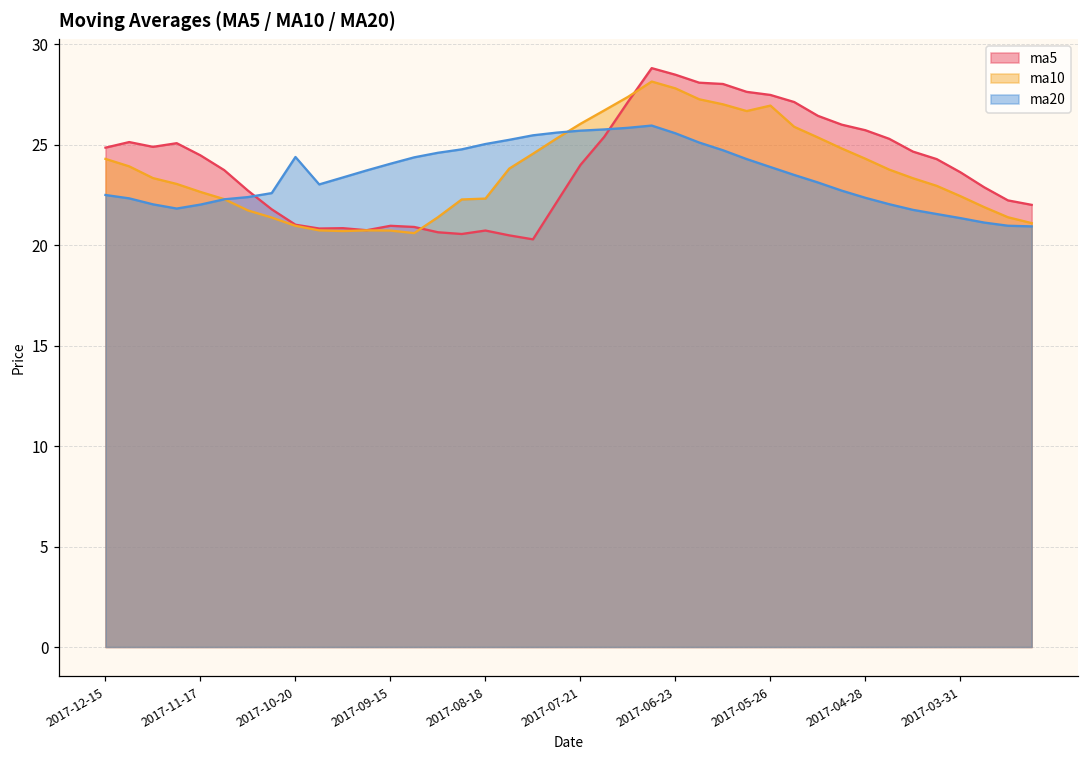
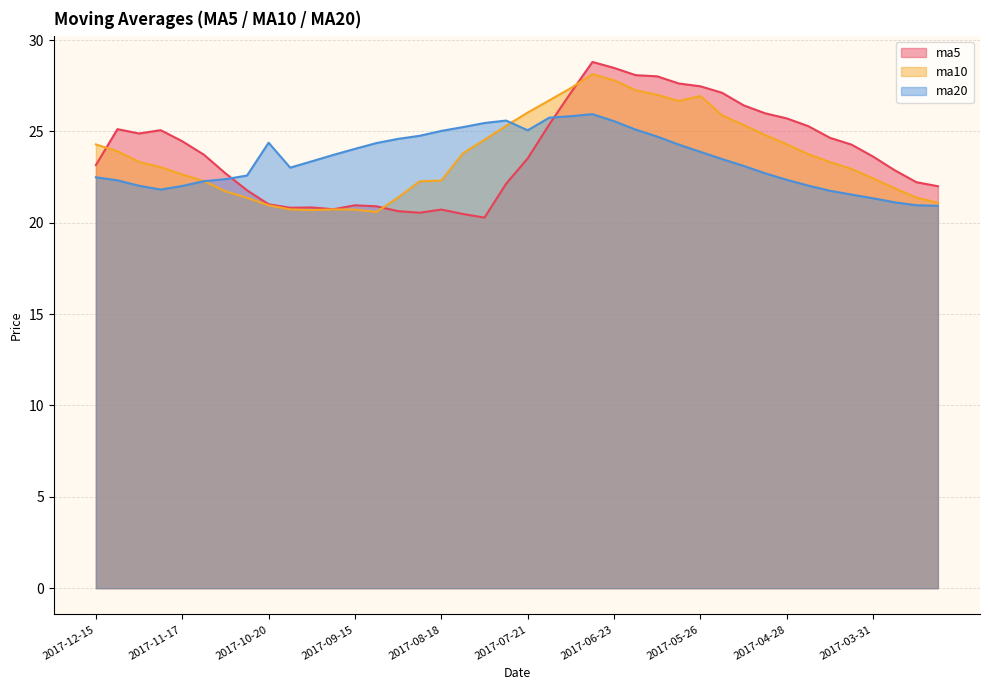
  {
    "ma5": {
-     "2017-12-15": 24.8,
+     "2017-12-15": 23.2,
      "2017-11-17": 24.5,
      "2017-09-15": 21.0,
      "2017-08-18": 20.7,
-     "2017-07-21": 24.0,
+     "2017-07-21": 23.5,
      "2017-06-23": 28.5,
      "2017-05-26": 27.5,
      "2017-04-28": 25.7,
      "2017-03-31": 23.6
    },
    "ma10": {
      "2017-12-15": 24.3,
      "2017-11-17": 22.6,
      "2017-09-15": 20.7,
      "2017-08-18": 22.3,
      "2017-07-21": 26.0,
      "2017-06-23": 27.8,
      "2017-05-26": 26.9,
      "2017-04-28": 24.3,
      "2017-03-31": 22.4
    },
    "ma20": {
      "2017-12-15": 22.5,
      "2017-11-17": 22.0,
      "2017-10-20": 24.4,
      "2017-09-15": 24.0,
      "2017-08-18": 25.0,
-     "2017-07-21": 25.7,
+     "2017-07-21": 25.1,
      "2017-06-23": 25.6,
      "2017-05-26": 23.9,
      "2017-04-28": 22.3,
      "2017-03-31": 21.3
    }
  }
